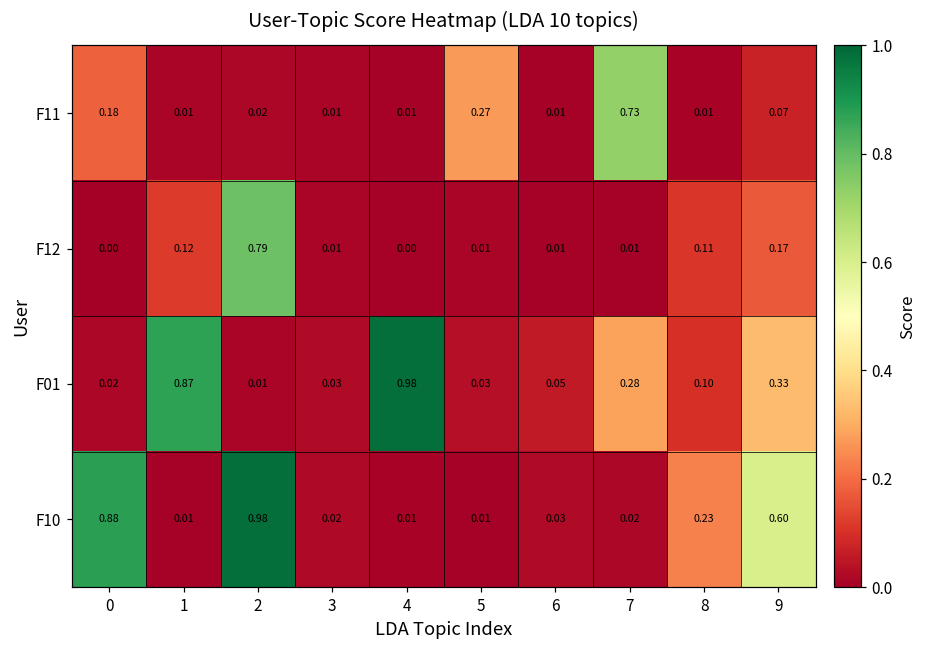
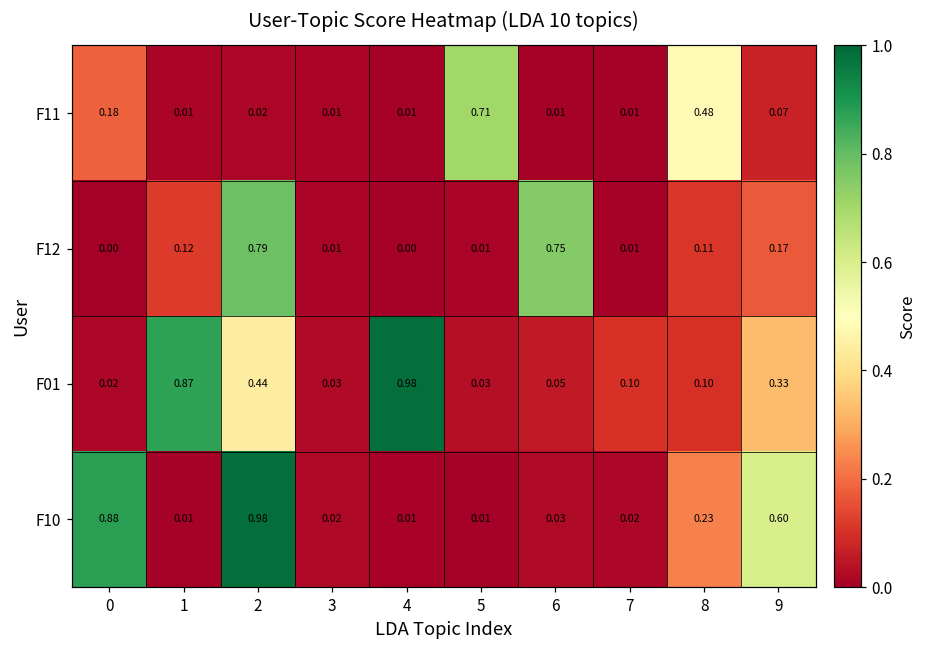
  {
    "F11": {
      "0": 0.18,
      "1": 0.01,
      "2": 0.02,
      "3": 0.01,
      "4": 0.01,
-     "5": 0.27,
+     "5": 0.71,
      "6": 0.01,
-     "7": 0.73,
-     "8": 0.01,
+     "7": 0.01,
+     "8": 0.48,
      "9": 0.07
    },
    "F12": {
      "0": 0.00,
      "1": 0.12,
      "2": 0.79,
      "3": 0.01,
      "4": 0.00,
      "5": 0.01,
-     "6": 0.01,
+     "6": 0.75,
      "7": 0.01,
      "8": 0.11,
      "9": 0.17
    },
    "F01": {
      "0": 0.02,
      "1": 0.87,
-     "2": 0.01,
+     "2": 0.44,
      "3": 0.03,
      "4": 0.98,
      "5": 0.03,
      "6": 0.05,
-     "7": 0.28,
+     "7": 0.10,
      "8": 0.10,
      "9": 0.33
    },
    "F10": {
      "0": 0.88,
      "1": 0.01,
      "2": 0.98,
      "3": 0.02,
      "4": 0.01,
      "5": 0.01,
      "6": 0.03,
      "7": 0.02,
      "8": 0.23,
      "9": 0.60
    }
  }
